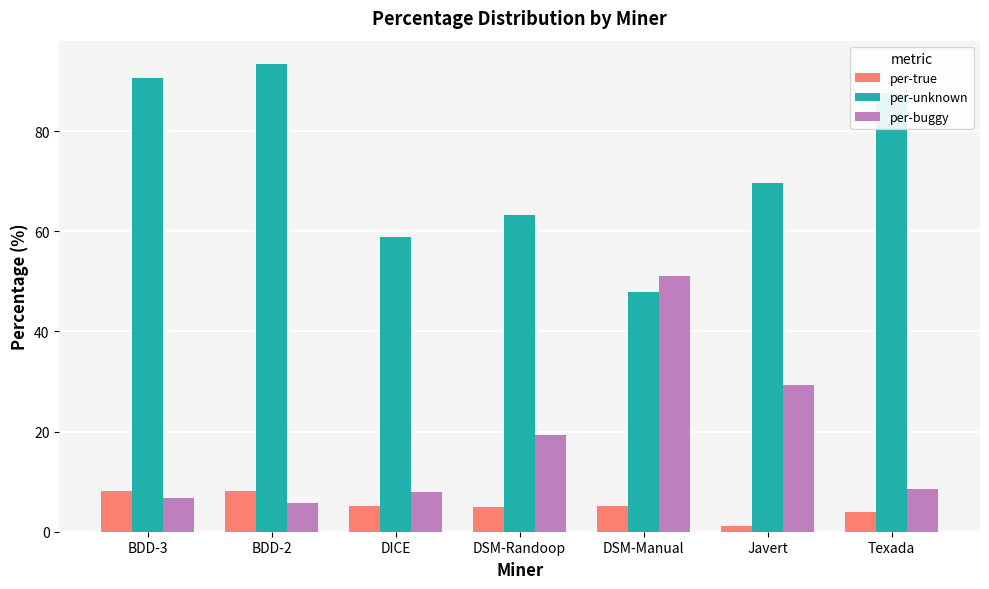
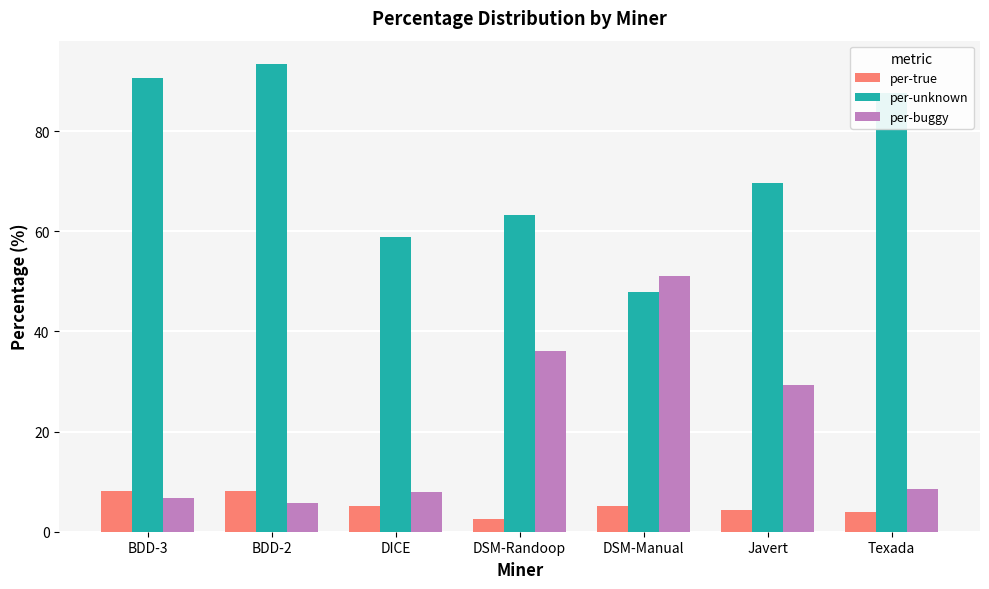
  {
    "per-true": {
      "BDD-3": 8,
      "BDD-2": 8,
      "DICE": 5,
-     "DSM-Randoop": 5,
+     "DSM-Randoop": 2,
      "DSM-Manual": 5,
-     "Javert": 1,
+     "Javert": 4,
      "Texada": 4
    },
    "per-unknown": {
      "BDD-3": 91,
      "BDD-2": 93,
      "DICE": 59,
      "DSM-Randoop": 63,
      "DSM-Manual": 48,
      "Javert": 70
    },
    "per-buggy": {
      "BDD-3": 7,
      "BDD-2": 6,
      "DICE": 8,
-     "DSM-Randoop": 19,
+     "DSM-Randoop": 36,
      "DSM-Manual": 51,
      "Javert": 29,
      "Texada": 9
    }
  }
